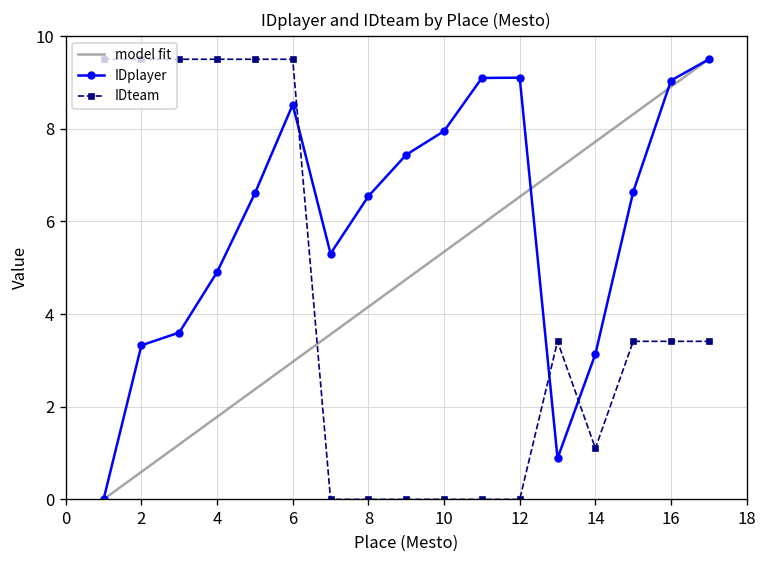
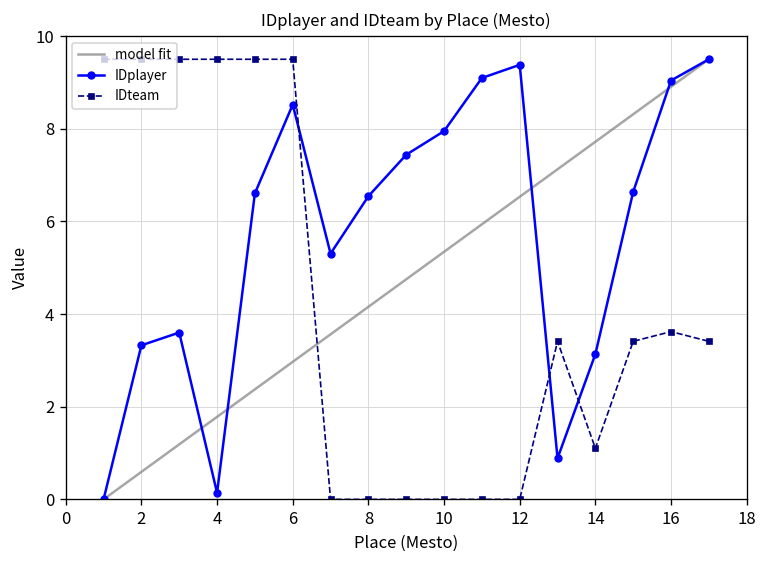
  {
    "IDplayer": {
      "2": 3.3,
-     "4": 4.9,
+     "4": 0.1,
      "6": 8.5,
      "8": 6.5,
      "10": 7.9,
-     "12": 9.1,
+     "12": 9.4,
      "14": 3.1,
      "16": 9.0
    },
    "IDteam": {
      "4": 9.5,
      "6": 9.5,
      "8": 0.0,
      "10": 0.0,
      "12": 0.0,
      "14": 1.1,
-     "16": 3.4
+     "16": 3.6
    }
  }
